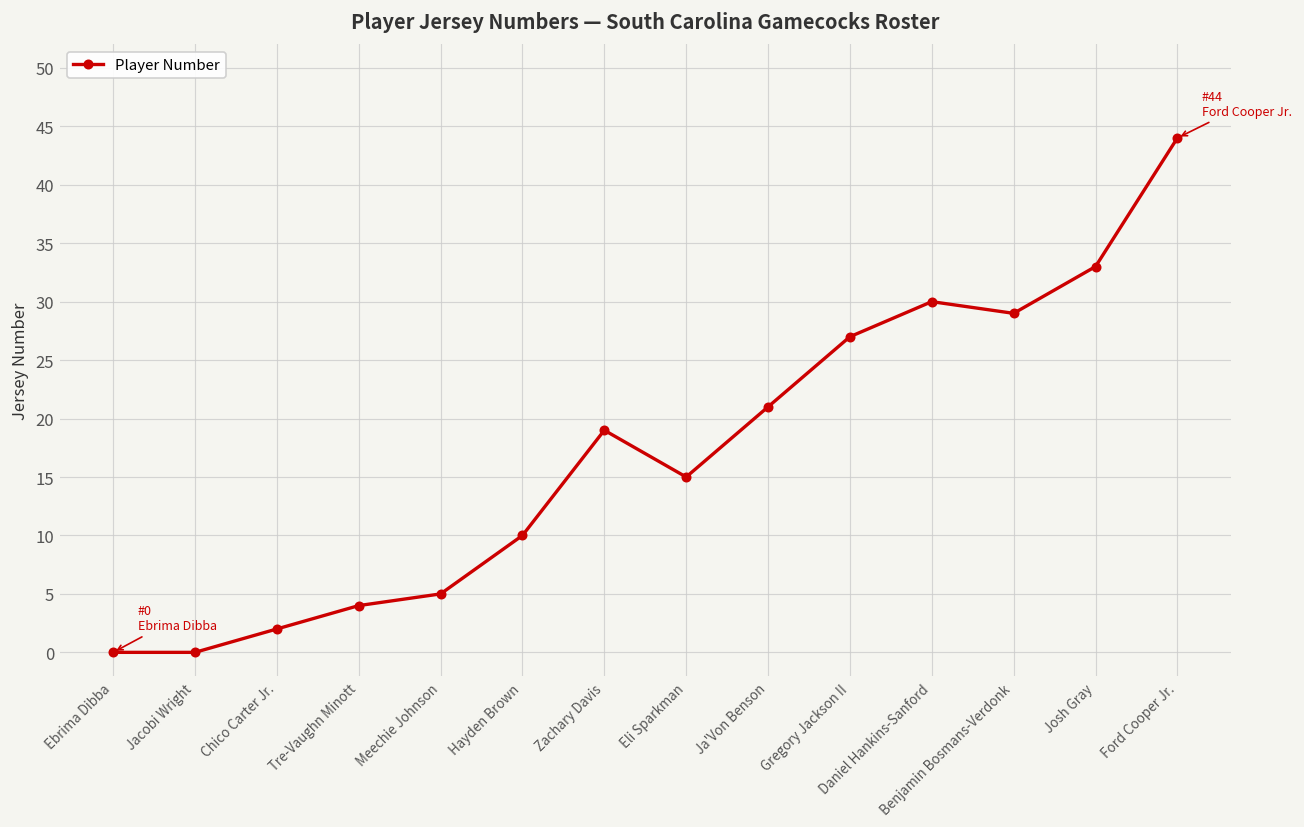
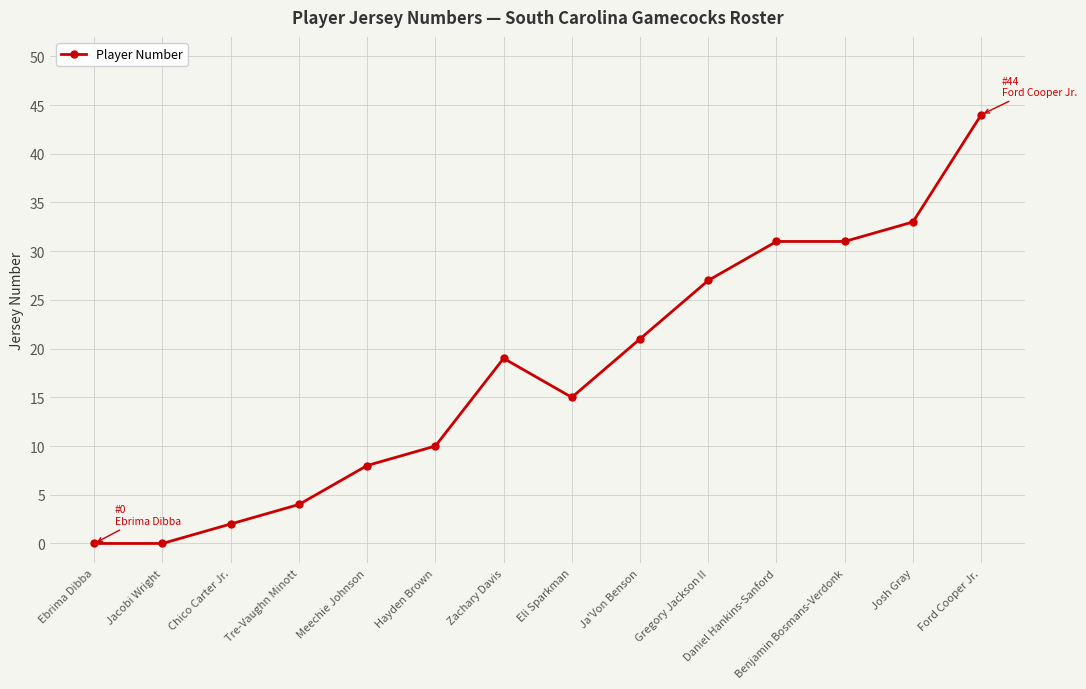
  {
    "Ebrima Dibba": 0,
    "Chico Carter Jr.": 2,
    "Tre-Vaughn Minott": 4,
-   "Meechie Johnson": 5,
+   "Meechie Johnson": 8,
    "Hayden Brown": 10,
    "Zachary Davis": 19,
    "Eli Sparkman": 15,
    "Ja'Von Benson": 21,
    "Gregory Jackson II": 27,
-   "Daniel Hankins-Sanford": 30,
-   "Benjamin Bosmans-Verdonk": 29,
+   "Daniel Hankins-Sanford": 31,
+   "Benjamin Bosmans-Verdonk": 31,
    "Josh Gray": 33
  }
